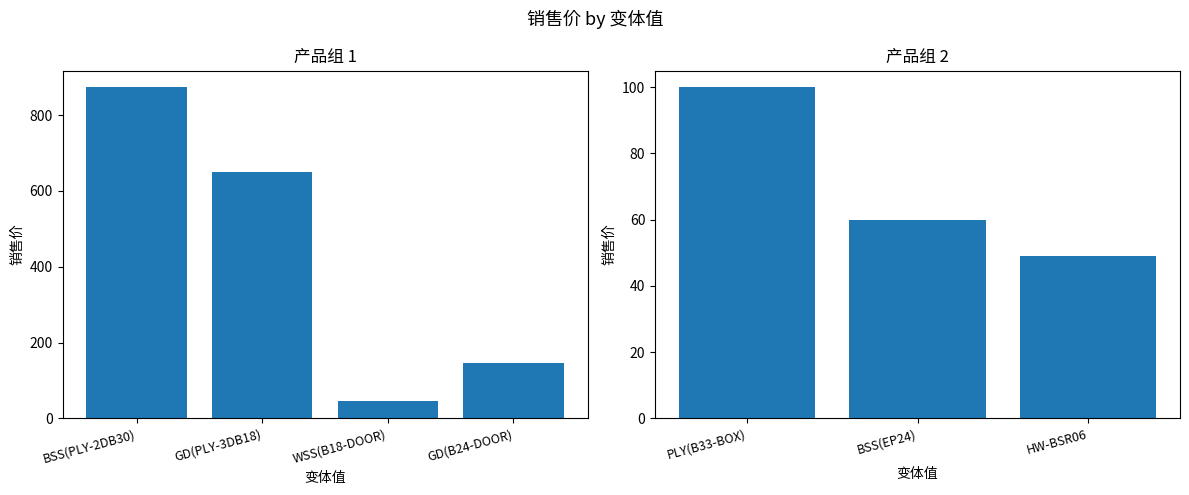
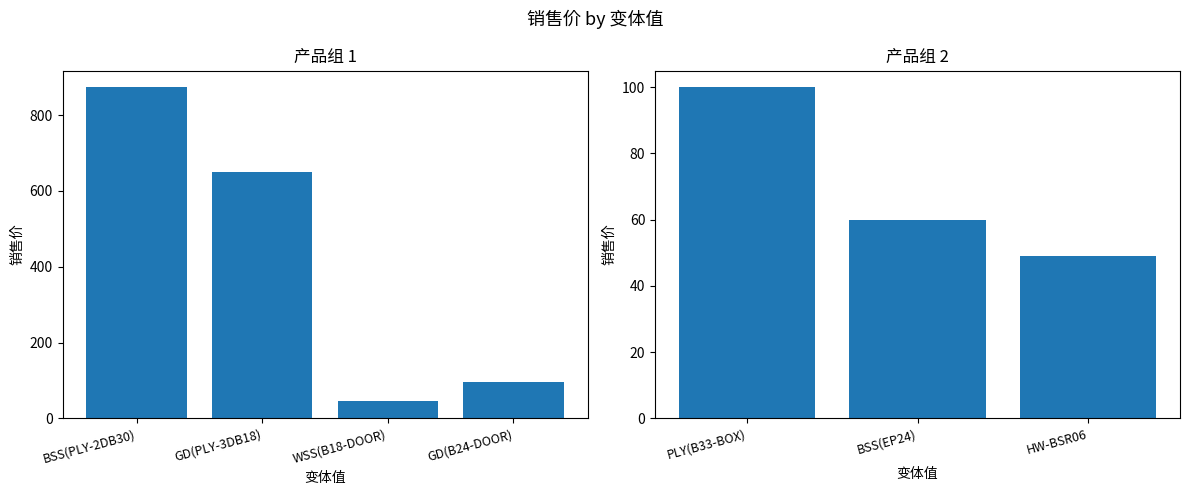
  {
    "产品组 1": {
      "BSS(PLY-2DB30)": 870,
      "GD(PLY-3DB18)": 650,
      "WSS(B18-DOOR)": 50,
-     "GD(B24-DOOR)": 150
+     "GD(B24-DOOR)": 100
    },
    "产品组 2": {
      "PLY(B33-BOX)": 100,
      "BSS(EP24)": 60,
      "HW-BSR06": 49
    }
  }
